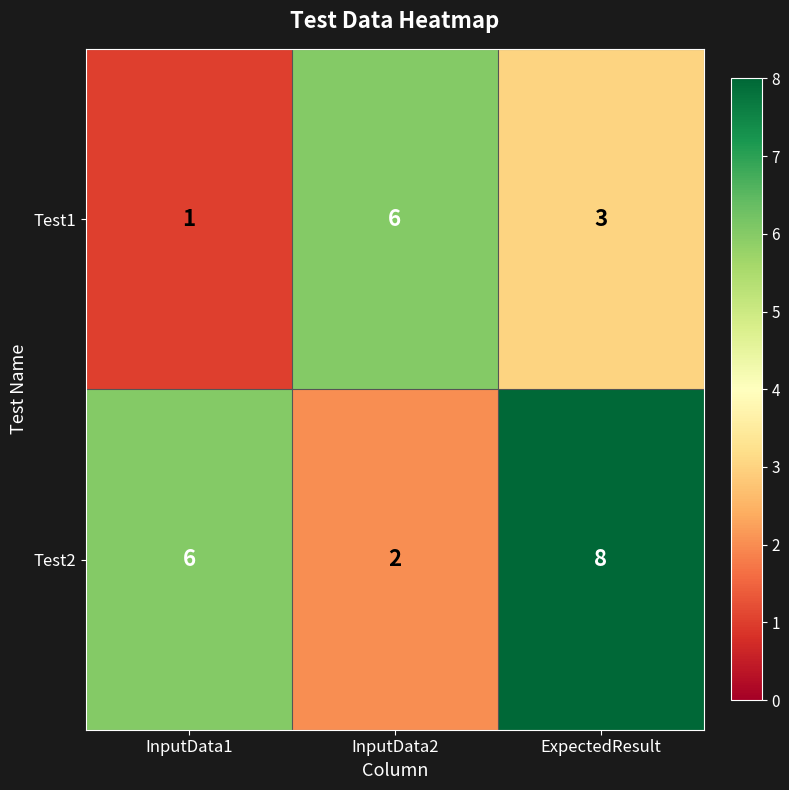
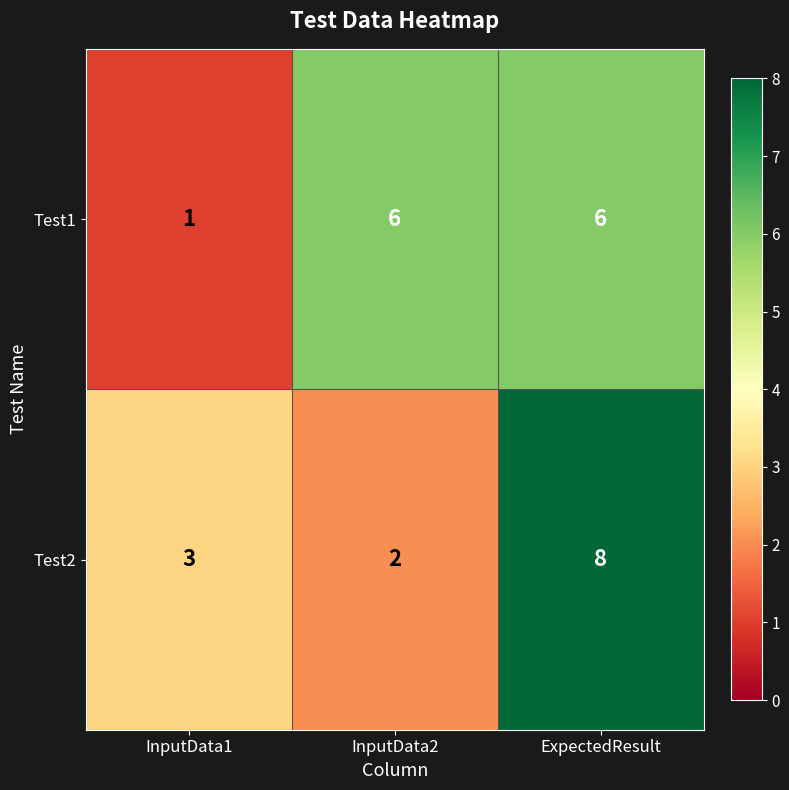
  {
    "Test1": {
      "InputData1": 1,
      "InputData2": 6,
-     "ExpectedResult": 3
+     "ExpectedResult": 6
    },
    "Test2": {
-     "InputData1": 6,
+     "InputData1": 3,
      "InputData2": 2,
      "ExpectedResult": 8
    }
  }
